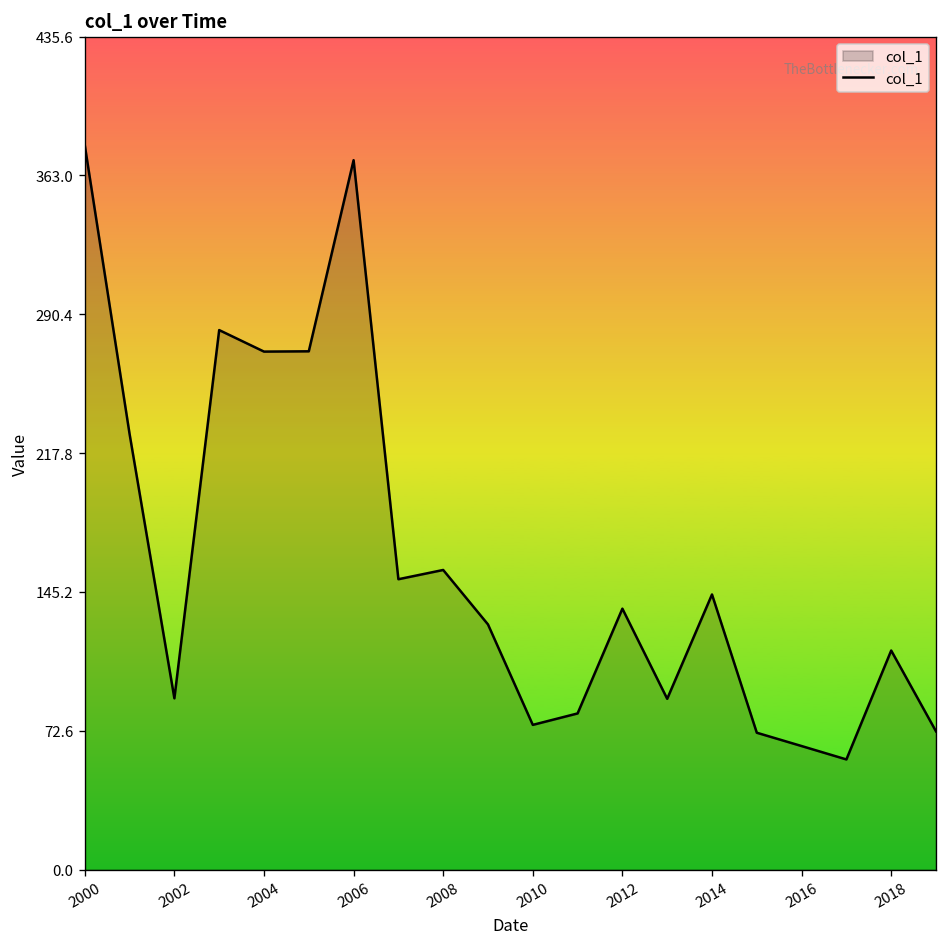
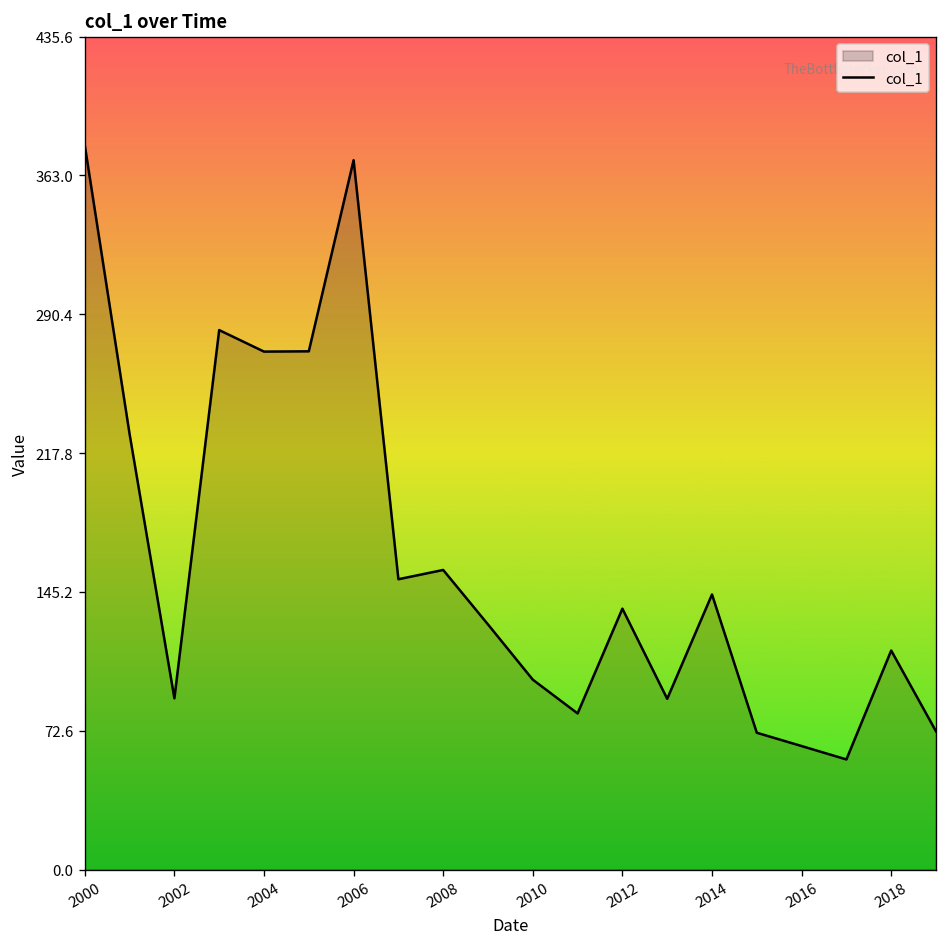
  {
    "2000": 379,
    "2002": 90,
    "2004": 271,
    "2006": 371,
    "2008": 157,
-   "2010": 76,
+   "2010": 99,
    "2012": 136,
    "2014": 144,
    "2016": 65,
    "2018": 115
  }
